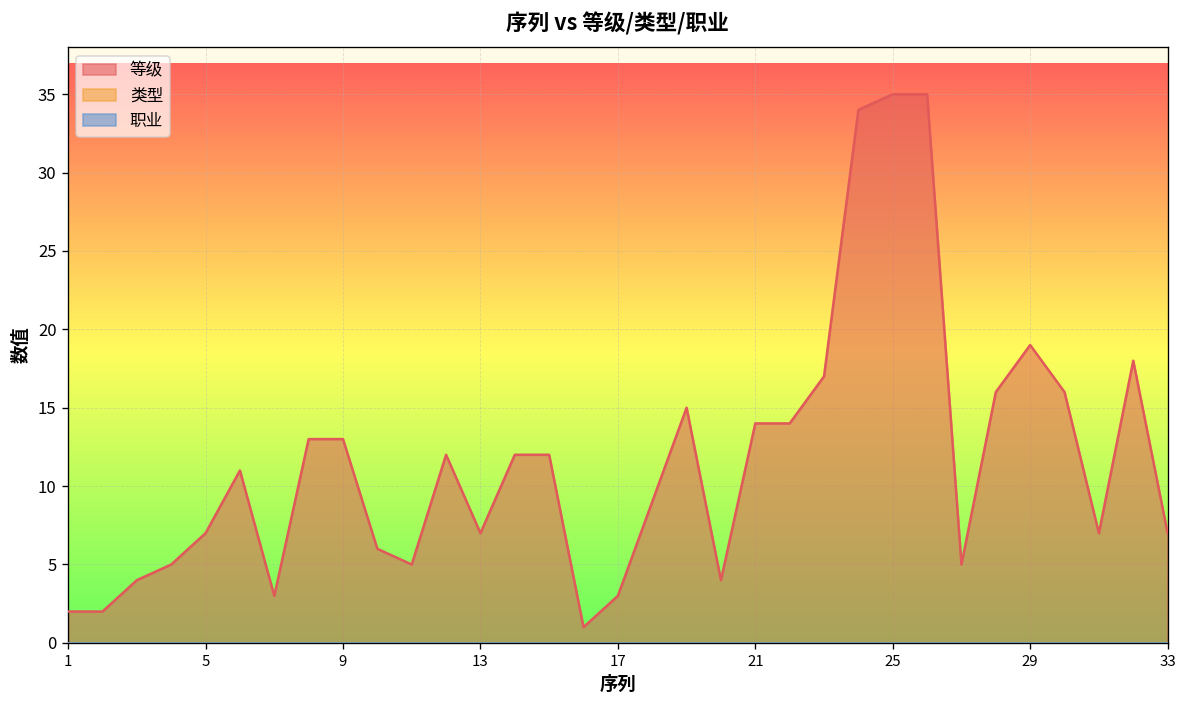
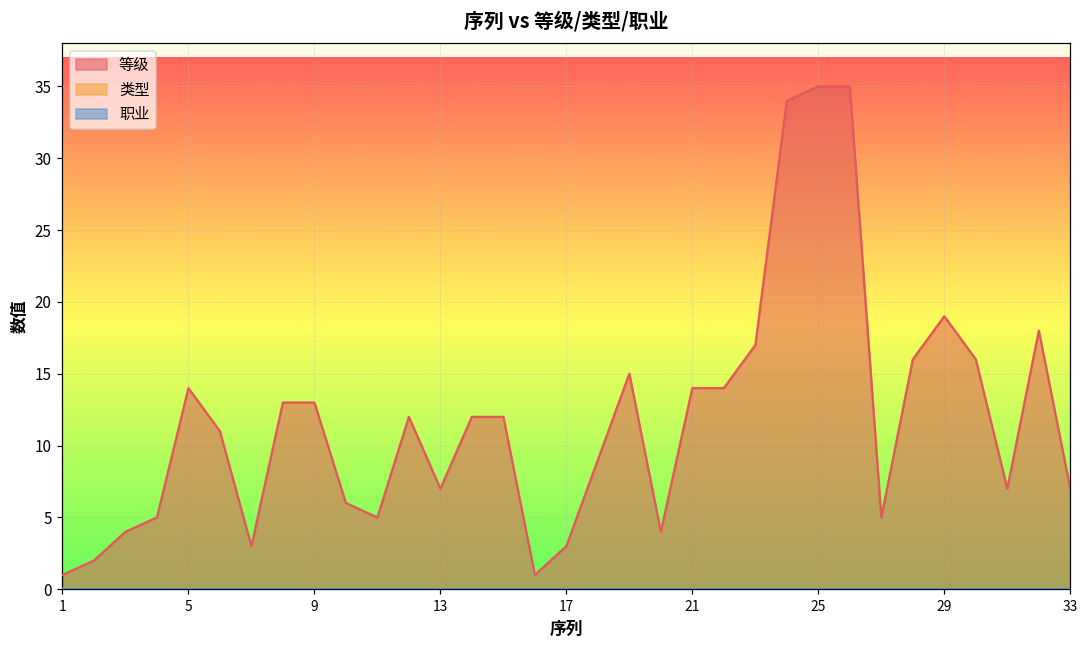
  {
    "等级": {
-     "1": 2,
-     "5": 7,
+     "1": 1,
+     "5": 14,
      "9": 13,
      "13": 7,
      "17": 3,
      "21": 14,
      "25": 35,
      "29": 19,
      "33": 7
    },
    "职业": {
      "1": 0,
      "5": 0,
      "9": 0,
      "13": 0,
      "17": 0,
      "21": 0,
      "25": 0,
      "29": 0,
      "33": 0
    }
  }
